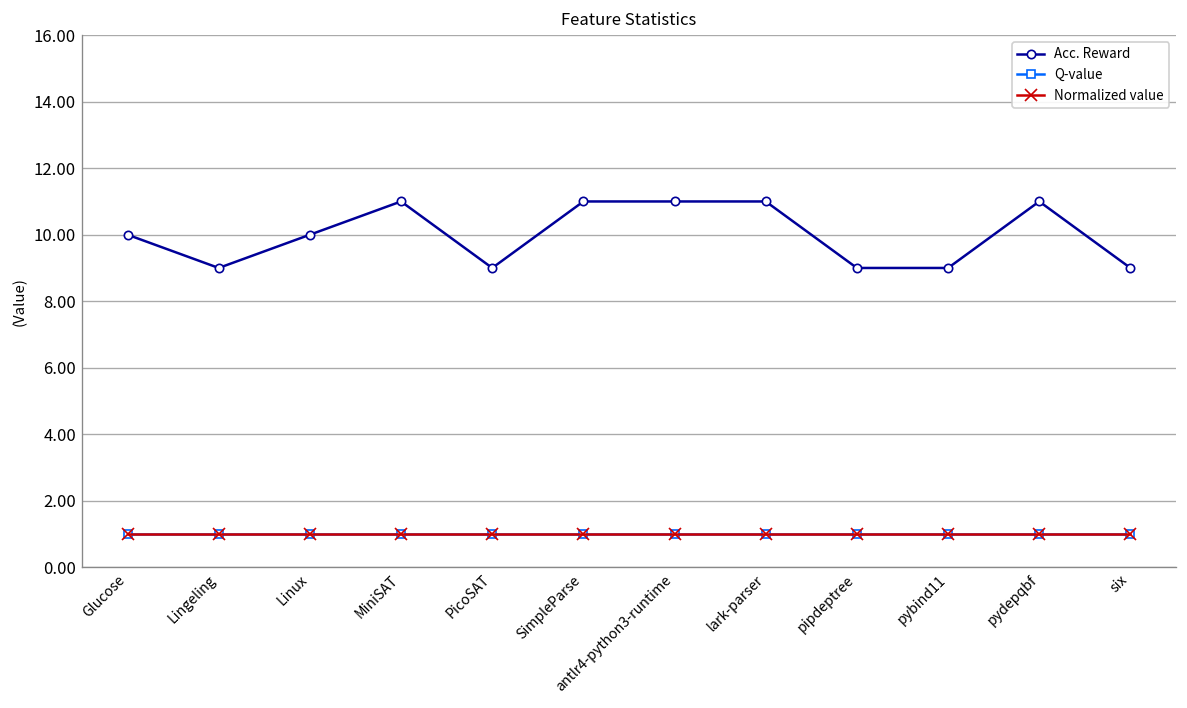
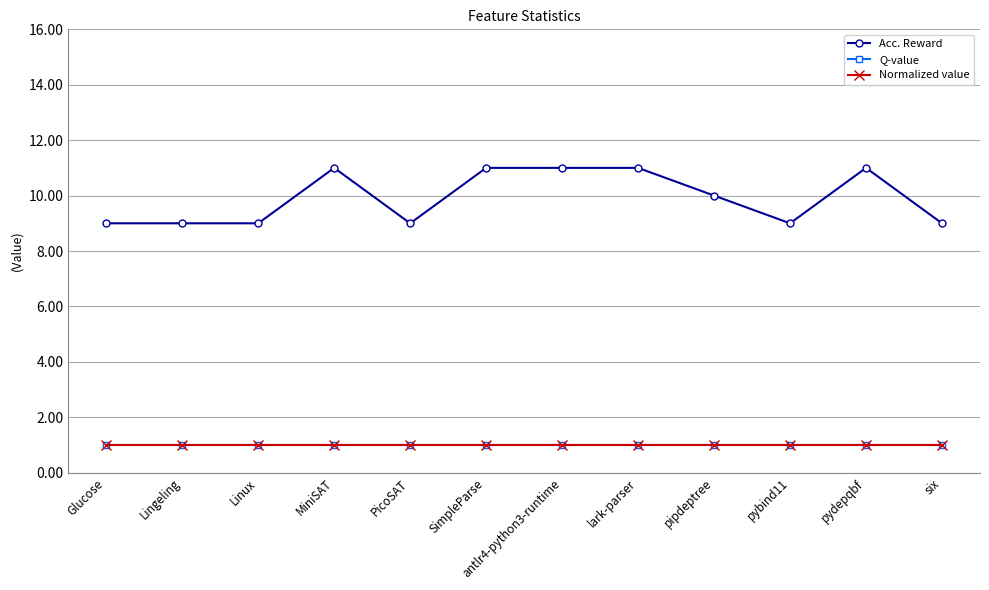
  {
    "Acc. Reward": {
-     "Glucose": 10,
+     "Glucose": 9,
      "Lingeling": 9,
-     "Linux": 10,
+     "Linux": 9,
      "MiniSAT": 11,
      "PicoSAT": 9,
      "SimpleParse": 11,
      "antlr4-python3-runtime": 11,
      "lark-parser": 11,
-     "pipdeptree": 9,
+     "pipdeptree": 10,
      "pybind11": 9,
      "pydepqbf": 11,
      "six": 9
    },
    "Normalized value": {
      "Glucose": 1,
      "Lingeling": 1,
      "Linux": 1,
      "MiniSAT": 1,
      "PicoSAT": 1,
      "SimpleParse": 1,
      "antlr4-python3-runtime": 1,
      "lark-parser": 1,
      "pipdeptree": 1,
      "pybind11": 1,
      "pydepqbf": 1,
      "six": 1
    }
  }
